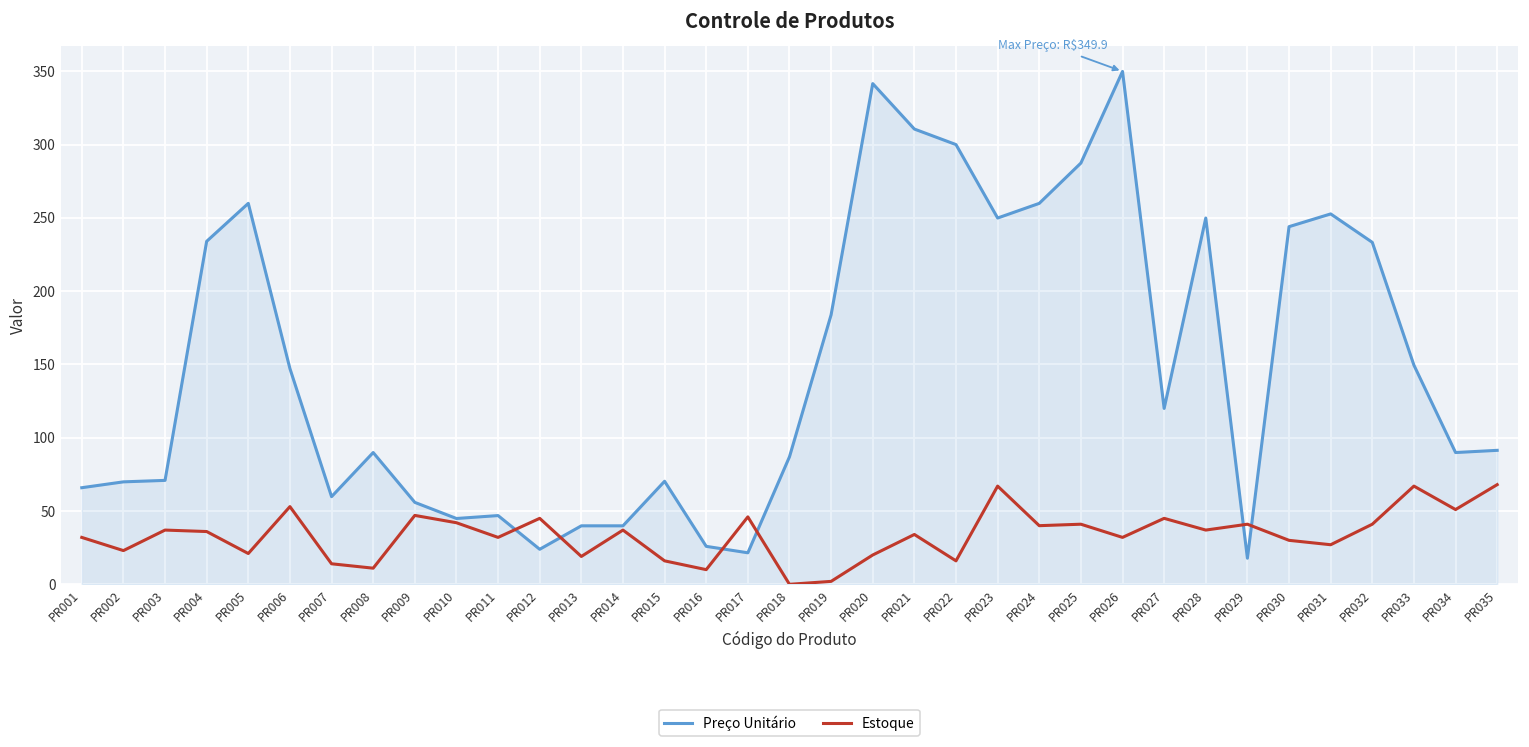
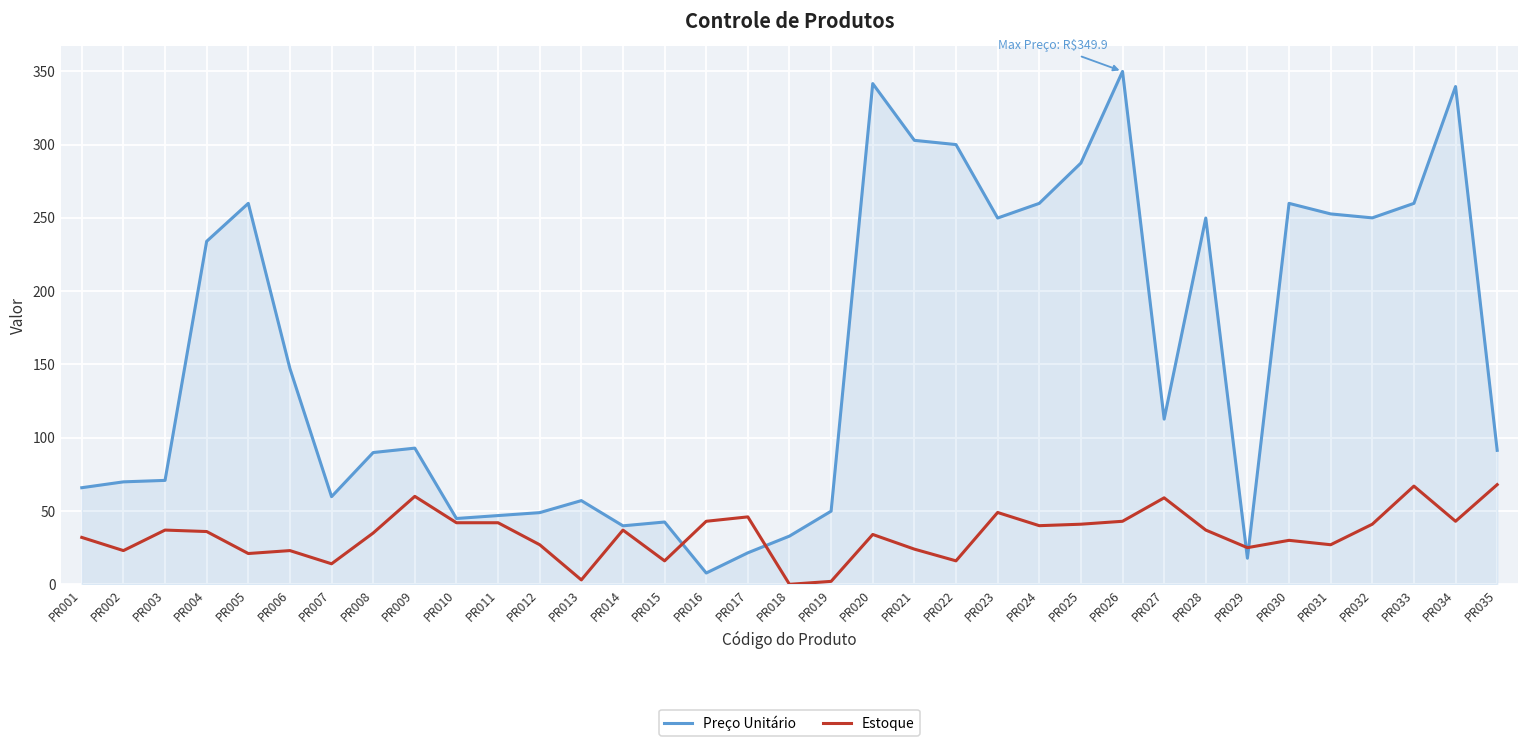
  {
    "Preço Unitário": {
      "PR001": 66,
      "PR002": 70,
      "PR003": 71,
      "PR004": 234,
      "PR005": 260,
      "PR006": 147,
      "PR007": 60,
      "PR008": 90,
-     "PR009": 56,
+     "PR009": 93,
      "PR010": 45,
      "PR011": 47,
-     "PR012": 24,
-     "PR013": 40,
+     "PR012": 49,
+     "PR013": 57,
      "PR014": 40,
-     "PR015": 70,
-     "PR016": 26,
+     "PR015": 43,
+     "PR016": 8,
      "PR017": 22,
-     "PR018": 87,
-     "PR019": 184,
+     "PR018": 33,
+     "PR019": 50,
      "PR020": 342,
-     "PR021": 311,
+     "PR021": 303,
      "PR022": 300,
      "PR023": 250,
      "PR024": 260,
      "PR025": 287,
-     "PR027": 120,
+     "PR027": 113,
      "PR028": 250,
      "PR029": 18,
-     "PR030": 244,
+     "PR030": 260,
      "PR031": 253,
-     "PR032": 233,
-     "PR033": 150,
-     "PR034": 90,
+     "PR032": 250,
+     "PR033": 260,
+     "PR034": 340,
      "PR035": 91
    },
    "Estoque": {
      "PR001": 32,
      "PR002": 23,
      "PR003": 37,
      "PR004": 36,
      "PR005": 21,
-     "PR006": 53,
+     "PR006": 23,
      "PR007": 14,
-     "PR008": 11,
-     "PR009": 47,
+     "PR008": 35,
+     "PR009": 60,
      "PR010": 42,
-     "PR011": 32,
-     "PR012": 45,
-     "PR013": 19,
+     "PR011": 42,
+     "PR012": 27,
+     "PR013": 3,
      "PR014": 37,
      "PR015": 16,
-     "PR016": 10,
+     "PR016": 43,
      "PR017": 46,
      "PR018": 0,
      "PR019": 2,
-     "PR020": 20,
-     "PR021": 34,
+     "PR020": 34,
+     "PR021": 24,
      "PR022": 16,
-     "PR023": 67,
+     "PR023": 49,
      "PR024": 40,
      "PR025": 41,
-     "PR026": 32,
-     "PR027": 45,
+     "PR026": 43,
+     "PR027": 59,
      "PR028": 37,
-     "PR029": 41,
+     "PR029": 25,
      "PR030": 30,
      "PR031": 27,
      "PR032": 41,
      "PR033": 67,
-     "PR034": 51,
+     "PR034": 43,
      "PR035": 68
    }
  }
